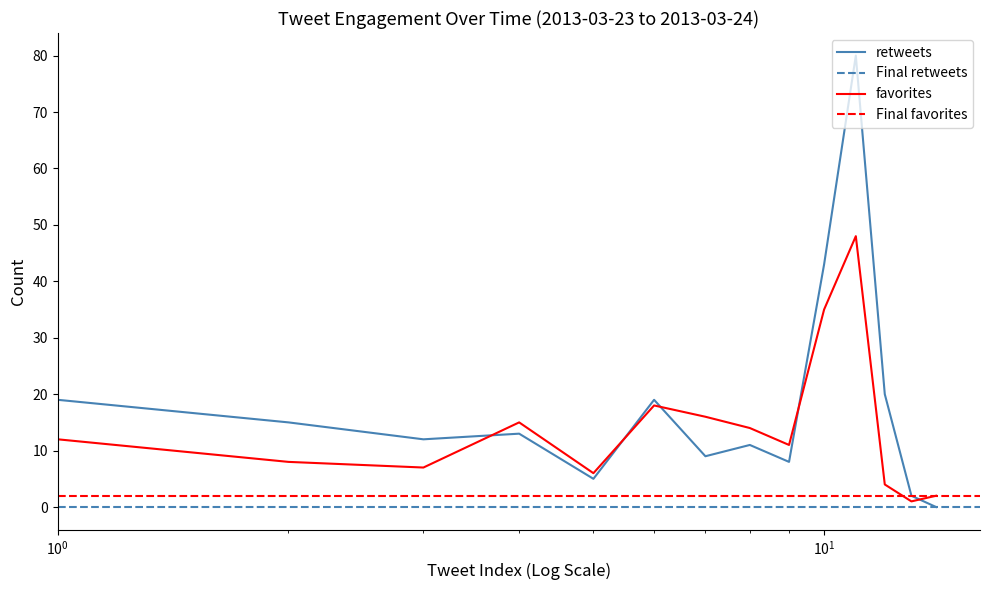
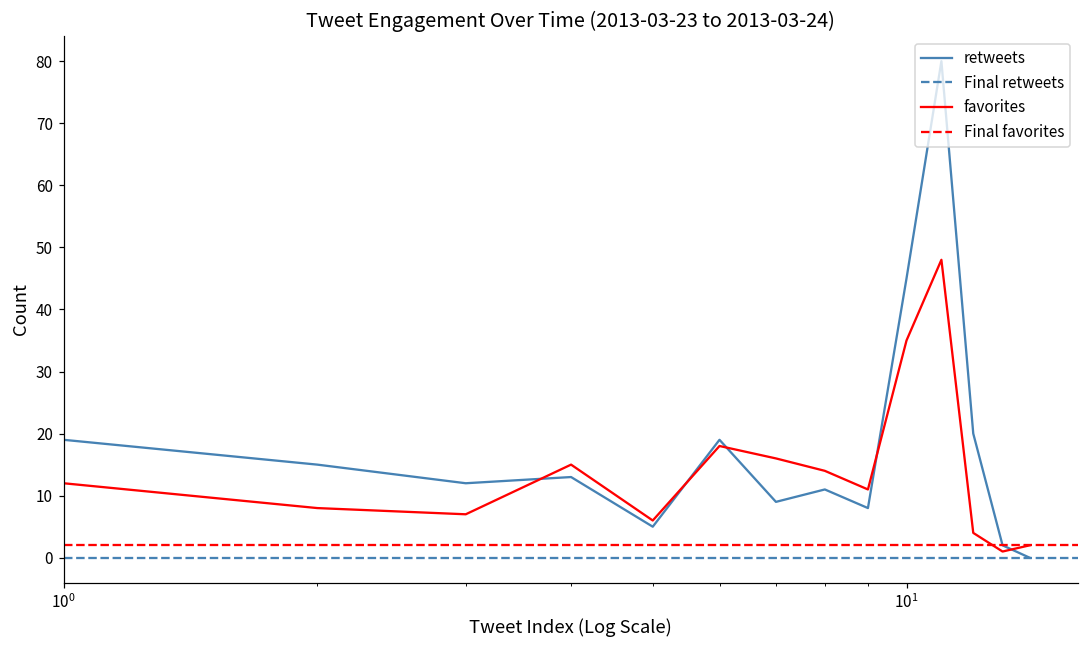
  {
    "retweets": {
      "10^0": 19,
-     "10^1": 43
+     "10^1": 45
    },
    "favorites": {
      "10^0": 12,
      "10^1": 35
    }
  }
